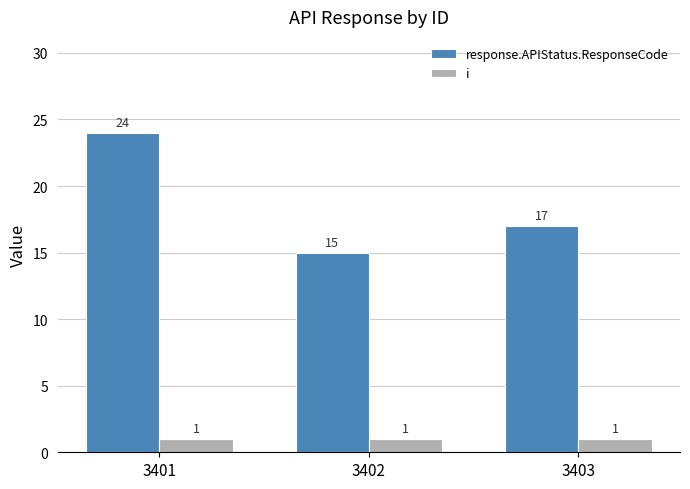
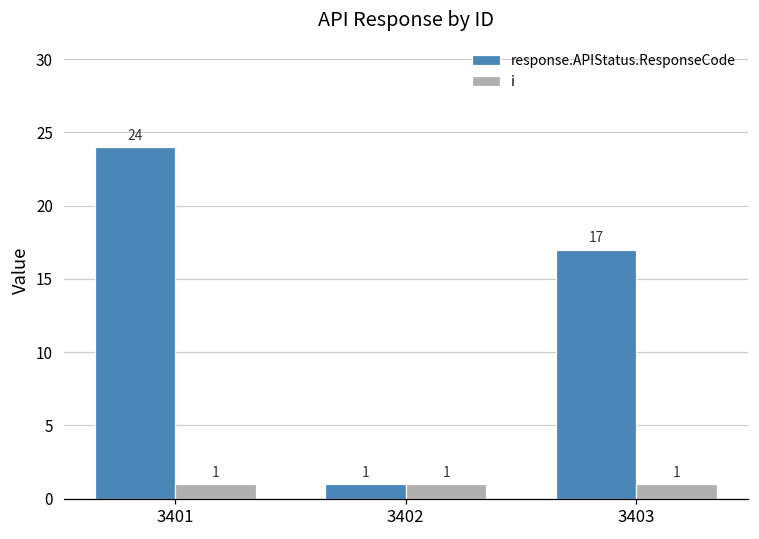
  {
    "response.APIStatus.ResponseCode": {
      "3401": 24,
-     "3402": 15,
+     "3402": 1,
      "3403": 17
    },
    "i": {
      "3401": 1,
      "3402": 1,
      "3403": 1
    }
  }
